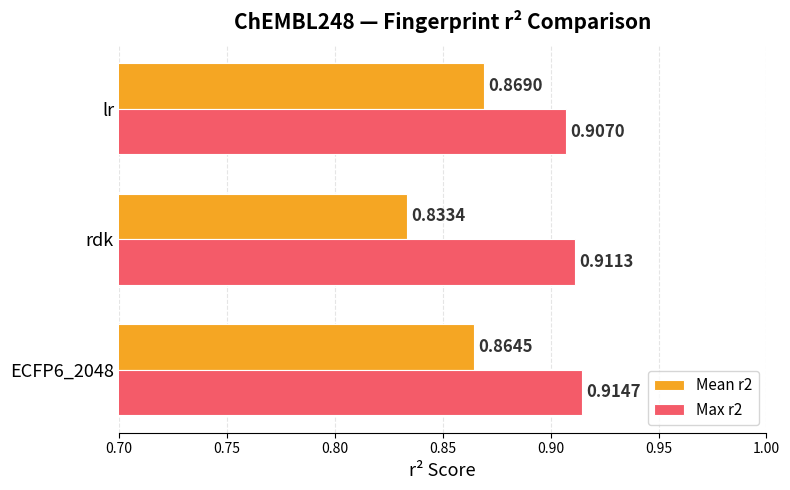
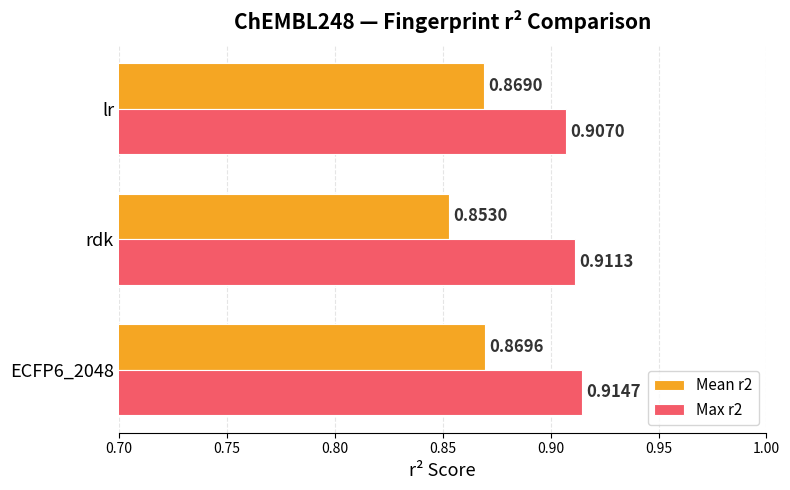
  {
    "Mean r2": {
      "lr": 0.8690,
-     "rdk": 0.8334,
-     "ECFP6_2048": 0.8645
+     "rdk": 0.8530,
+     "ECFP6_2048": 0.8696
    },
    "Max r2": {
      "lr": 0.9070,
      "rdk": 0.9113,
      "ECFP6_2048": 0.9147
    }
  }
